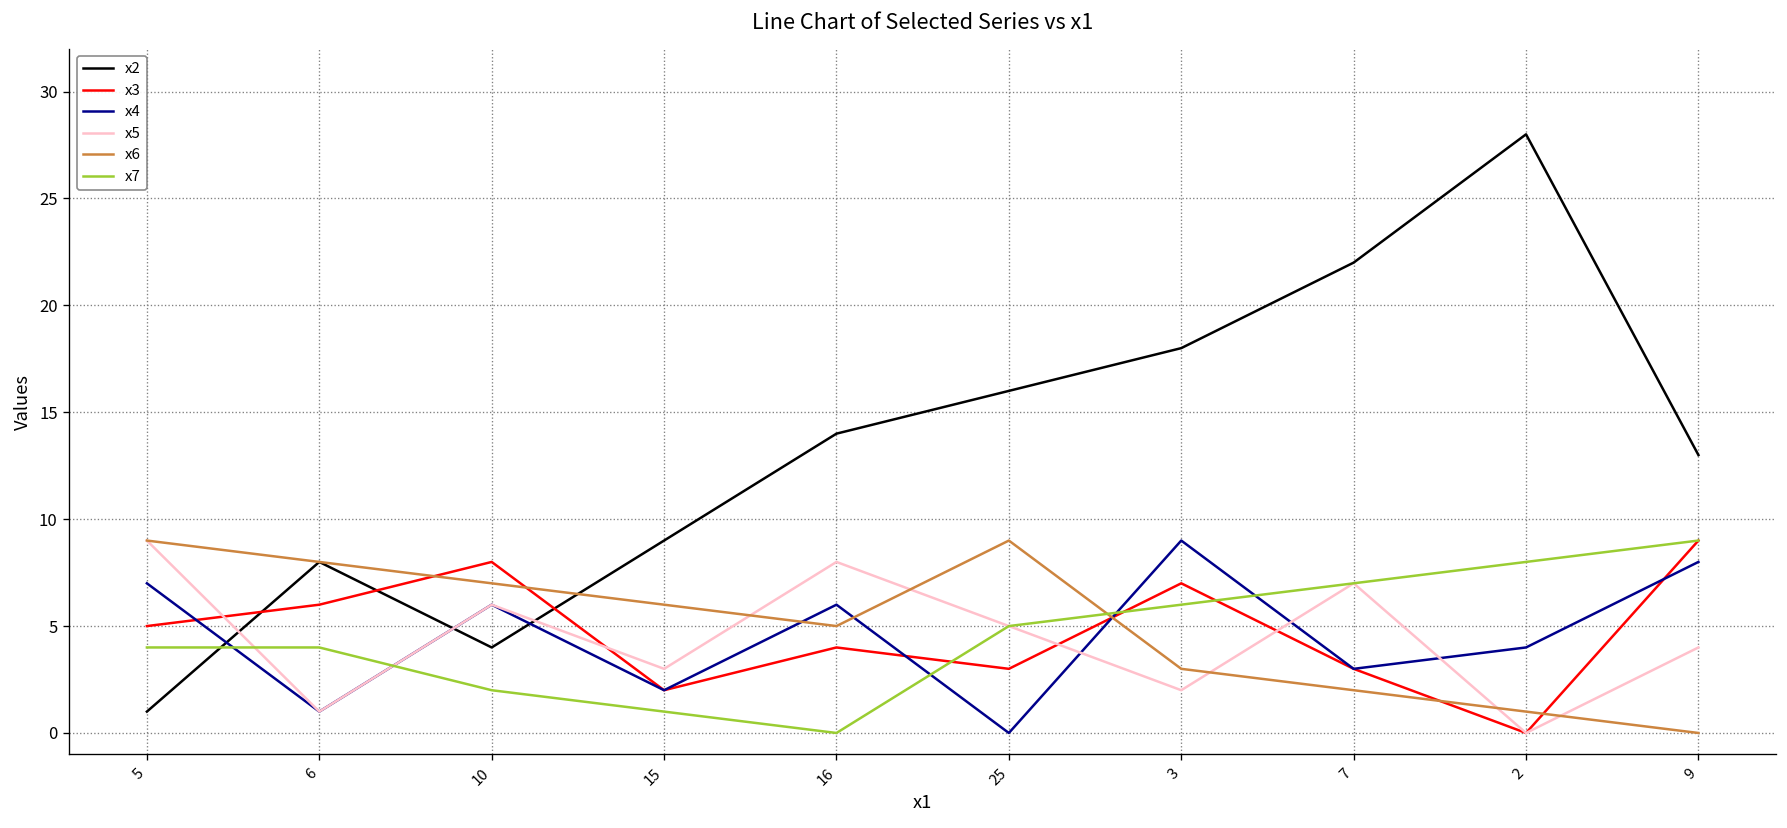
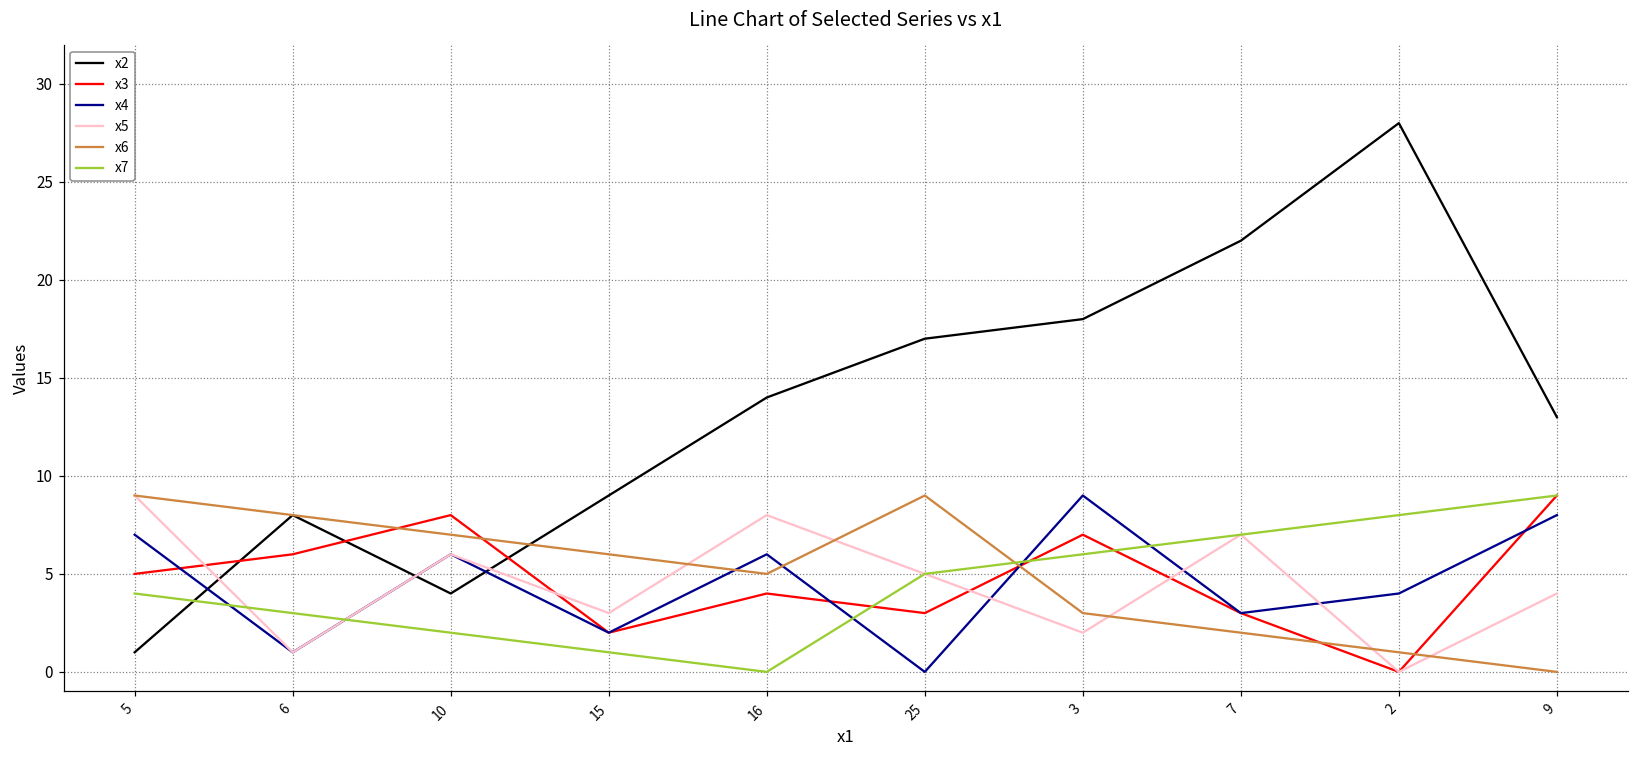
  {
    "x2": {
      "5": 1,
      "10": 4,
      "15": 9,
      "16": 14,
-     "25": 16,
+     "25": 17,
      "3": 18,
      "7": 22,
      "2": 28,
      "9": 13
    },
    "x3": {
      "5": 5,
      "6": 6,
      "10": 8,
      "16": 4,
      "25": 3,
      "3": 7
    },
    "x4": {
      "5": 7,
      "16": 6,
      "25": 0,
      "3": 9,
      "2": 4,
      "9": 8
    },
    "x5": {
      "15": 3,
      "16": 8,
      "3": 2,
      "9": 4
    },
    "x6": {
      "10": 7,
      "15": 6,
      "16": 5,
      "25": 9,
      "3": 3,
      "7": 2,
      "2": 1,
      "9": 0
    },
    "x7": {
      "5": 4,
-     "6": 4,
+     "6": 3,
      "10": 2,
      "15": 1,
      "16": 0,
      "3": 6,
      "2": 8
    }
  }
